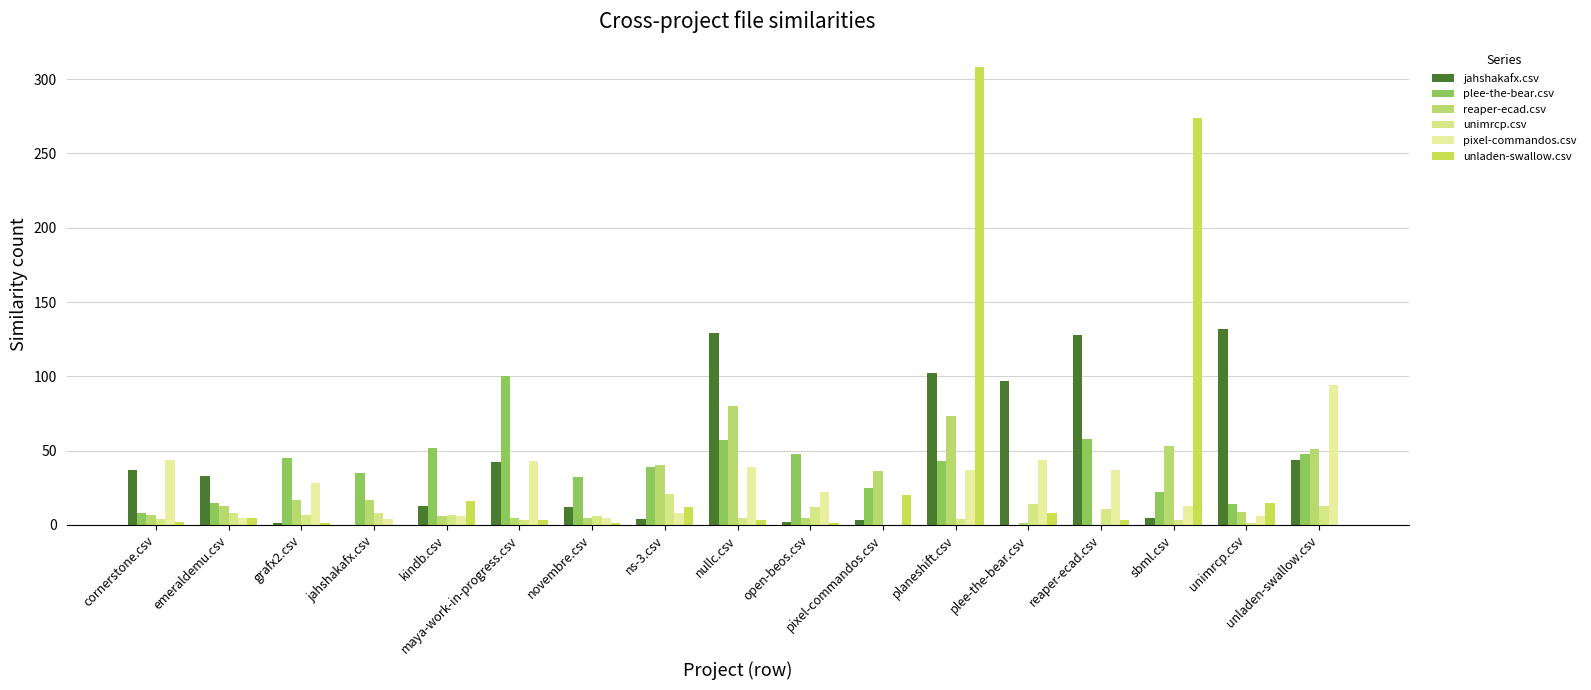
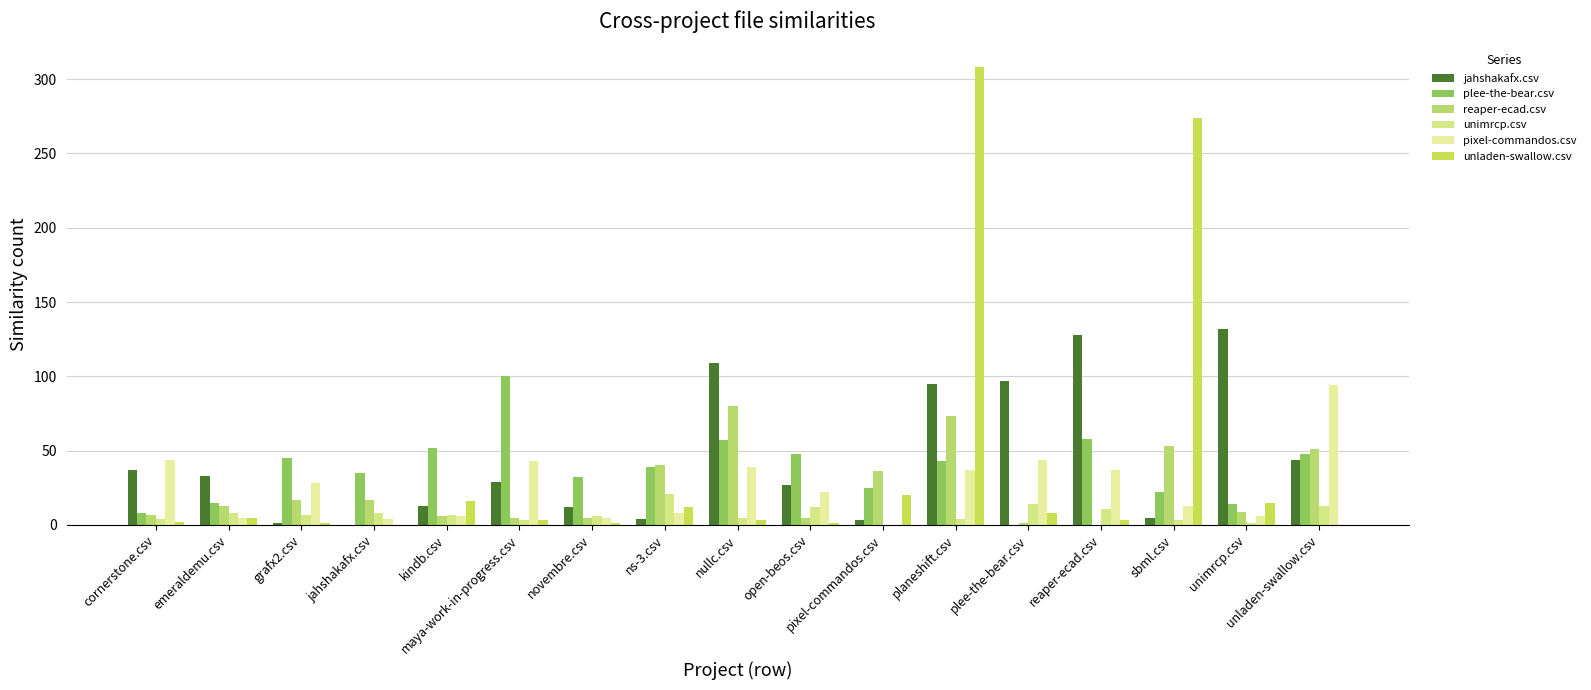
  {
    "jahshakafx.csv": {
      "cornerstone.csv": 37,
      "emeraldemu.csv": 33,
      "jahshakafx.csv": 0,
      "kindb.csv": 13,
-     "maya-work-in-progress.csv": 42,
+     "maya-work-in-progress.csv": 29,
      "novembre.csv": 12,
      "ns-3.csv": 4,
-     "nullc.csv": 129,
-     "open-beos.csv": 2,
+     "nullc.csv": 109,
+     "open-beos.csv": 27,
      "pixel-commandos.csv": 3,
-     "planeshift.csv": 103,
+     "planeshift.csv": 95,
      "plee-the-bear.csv": 97,
      "reaper-ecad.csv": 128,
      "sbml.csv": 5,
      "unimrcp.csv": 132,
      "unladen-swallow.csv": 44
    }
  }
